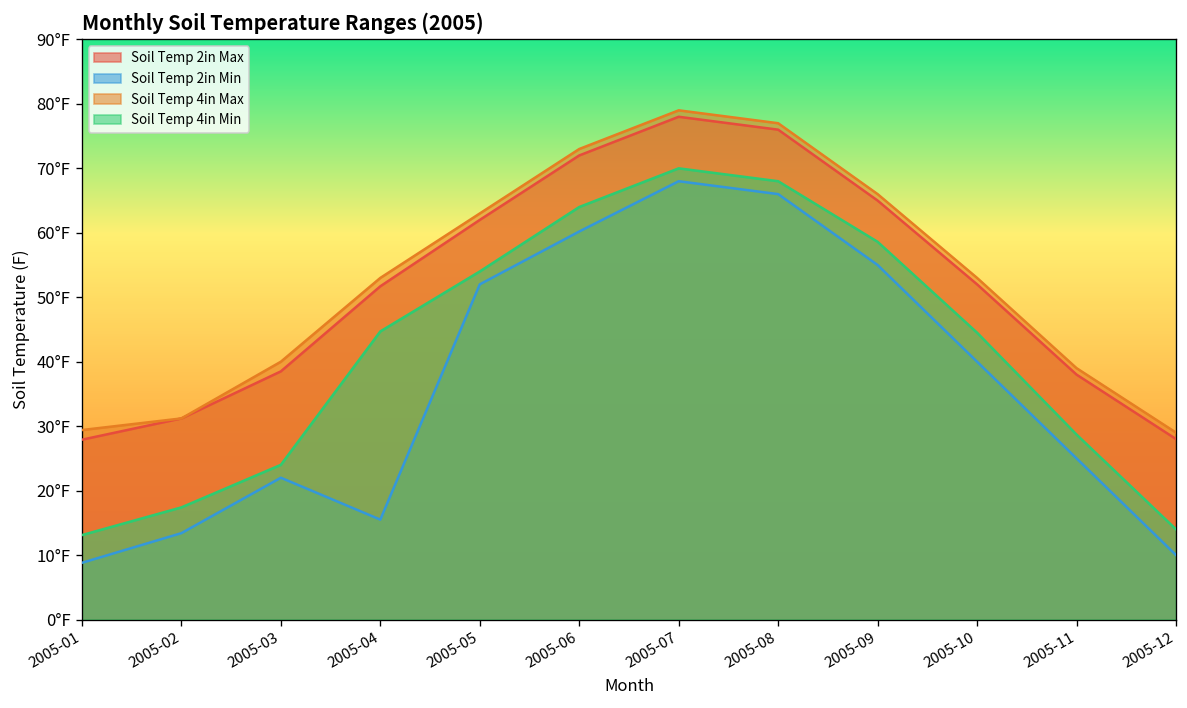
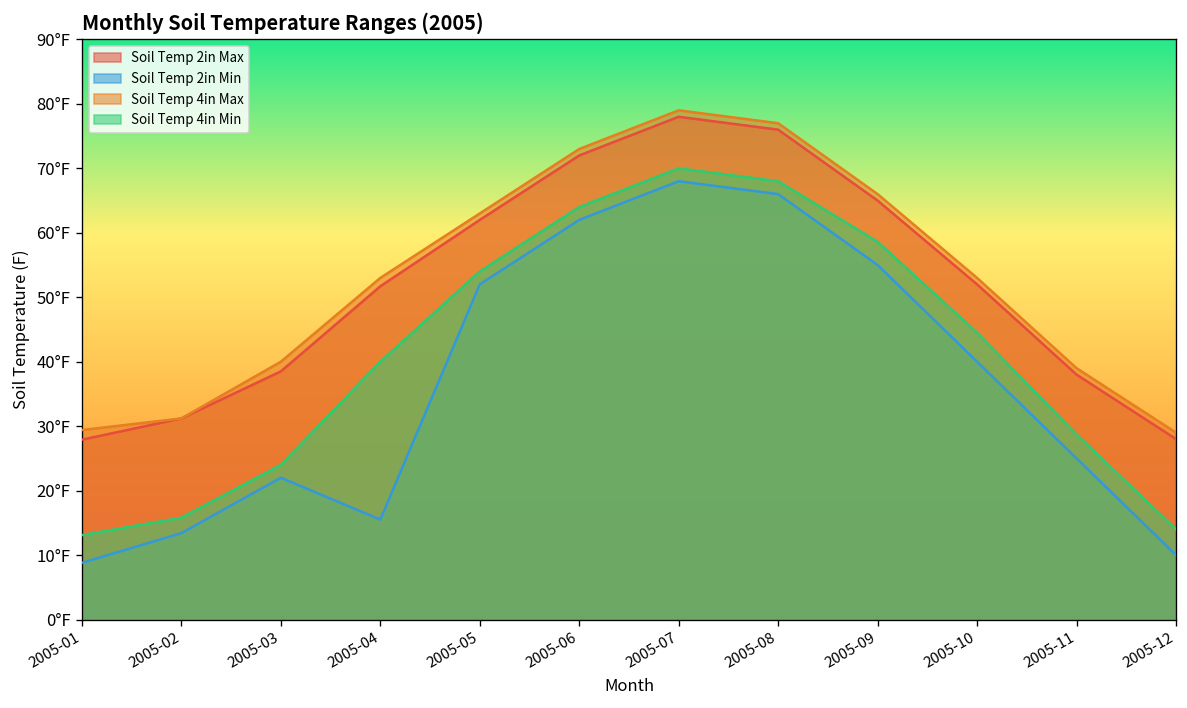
  {
    "Soil Temp 2in Min": {
      "2005-01": "9°F",
      "2005-02": "13°F",
      "2005-03": "22°F",
      "2005-04": "16°F",
      "2005-05": "52°F",
-     "2005-06": "60°F",
+     "2005-06": "62°F",
      "2005-07": "68°F",
      "2005-08": "66°F",
      "2005-09": "55°F",
      "2005-10": "40°F",
      "2005-11": "25°F",
      "2005-12": "10°F"
    },
    "Soil Temp 4in Min": {
      "2005-01": "13°F",
-     "2005-02": "17°F",
+     "2005-02": "16°F",
      "2005-03": "24°F",
-     "2005-04": "45°F",
+     "2005-04": "40°F",
      "2005-05": "54°F",
      "2005-06": "64°F",
      "2005-07": "70°F",
      "2005-08": "68°F",
      "2005-09": "59°F",
      "2005-10": "45°F",
      "2005-11": "29°F",
      "2005-12": "14°F"
    }
  }
